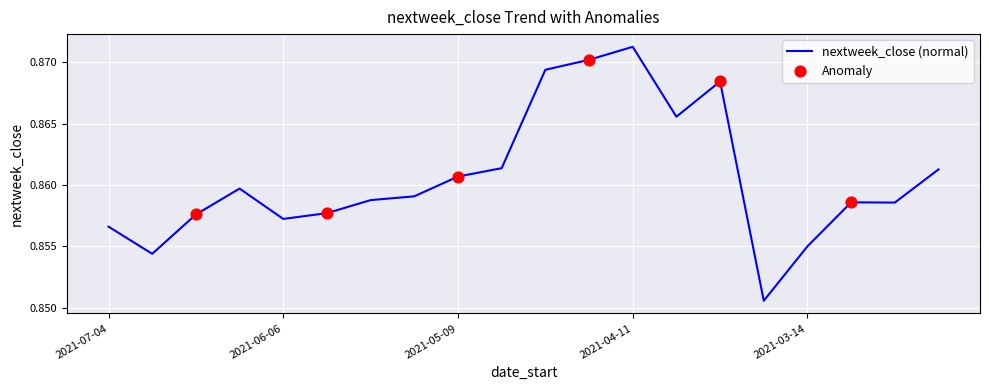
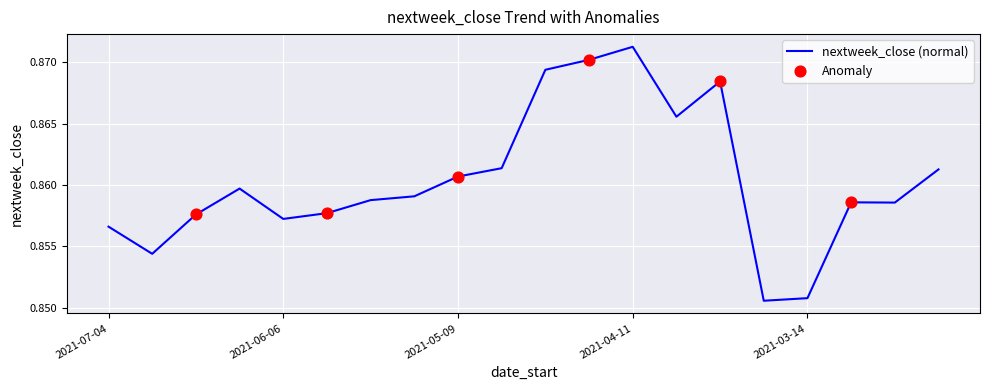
  {
    "nextweek_close (normal)": {
      "2021-07-04": 0.8566,
      "2021-06-06": 0.8572,
      "2021-04-11": 0.8713,
-     "2021-03-14": 0.8550
+     "2021-03-14": 0.8508
    }
  }
